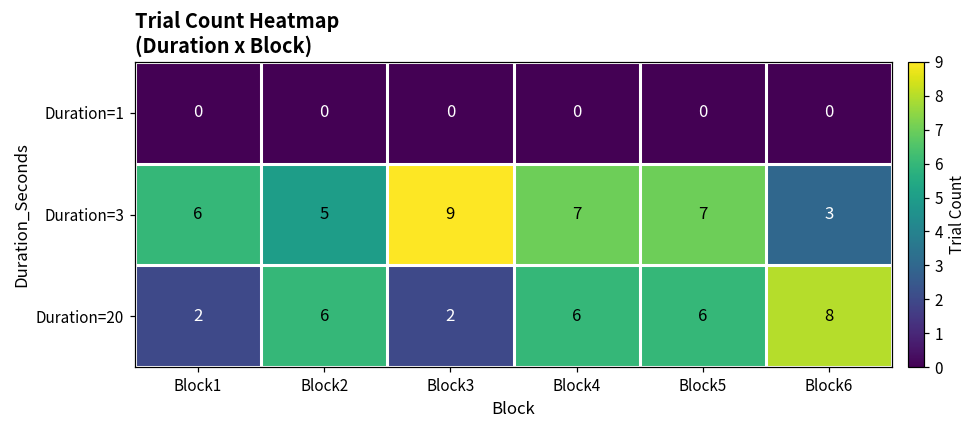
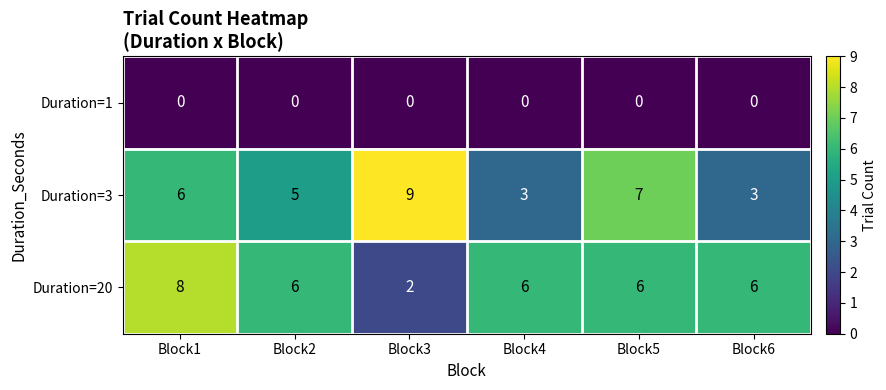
  {
    "Duration=1": {
      "Block1": 0,
      "Block2": 0,
      "Block3": 0,
      "Block4": 0,
      "Block5": 0,
      "Block6": 0
    },
    "Duration=3": {
      "Block1": 6,
      "Block2": 5,
      "Block3": 9,
-     "Block4": 7,
+     "Block4": 3,
      "Block5": 7,
      "Block6": 3
    },
    "Duration=20": {
-     "Block1": 2,
+     "Block1": 8,
      "Block2": 6,
      "Block3": 2,
      "Block4": 6,
      "Block5": 6,
-     "Block6": 8
+     "Block6": 6
    }
  }
